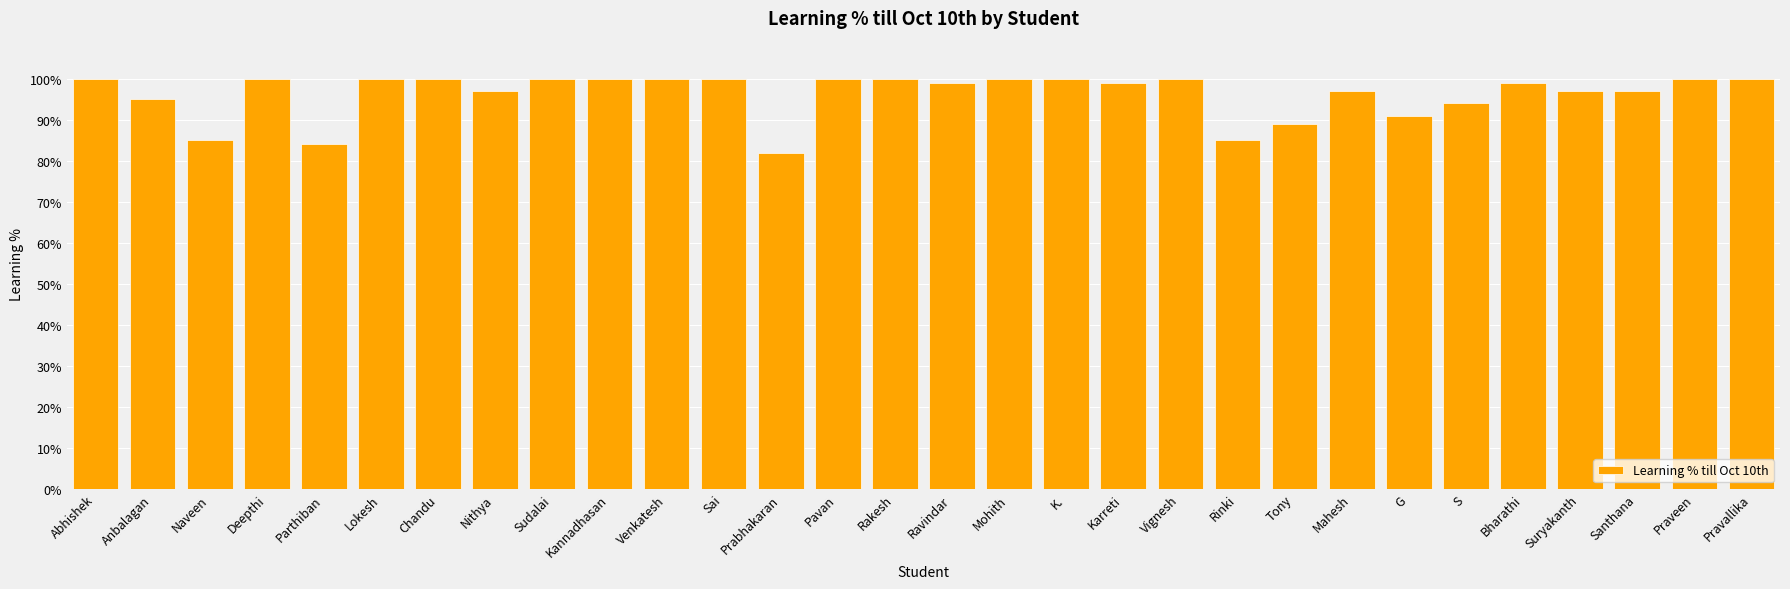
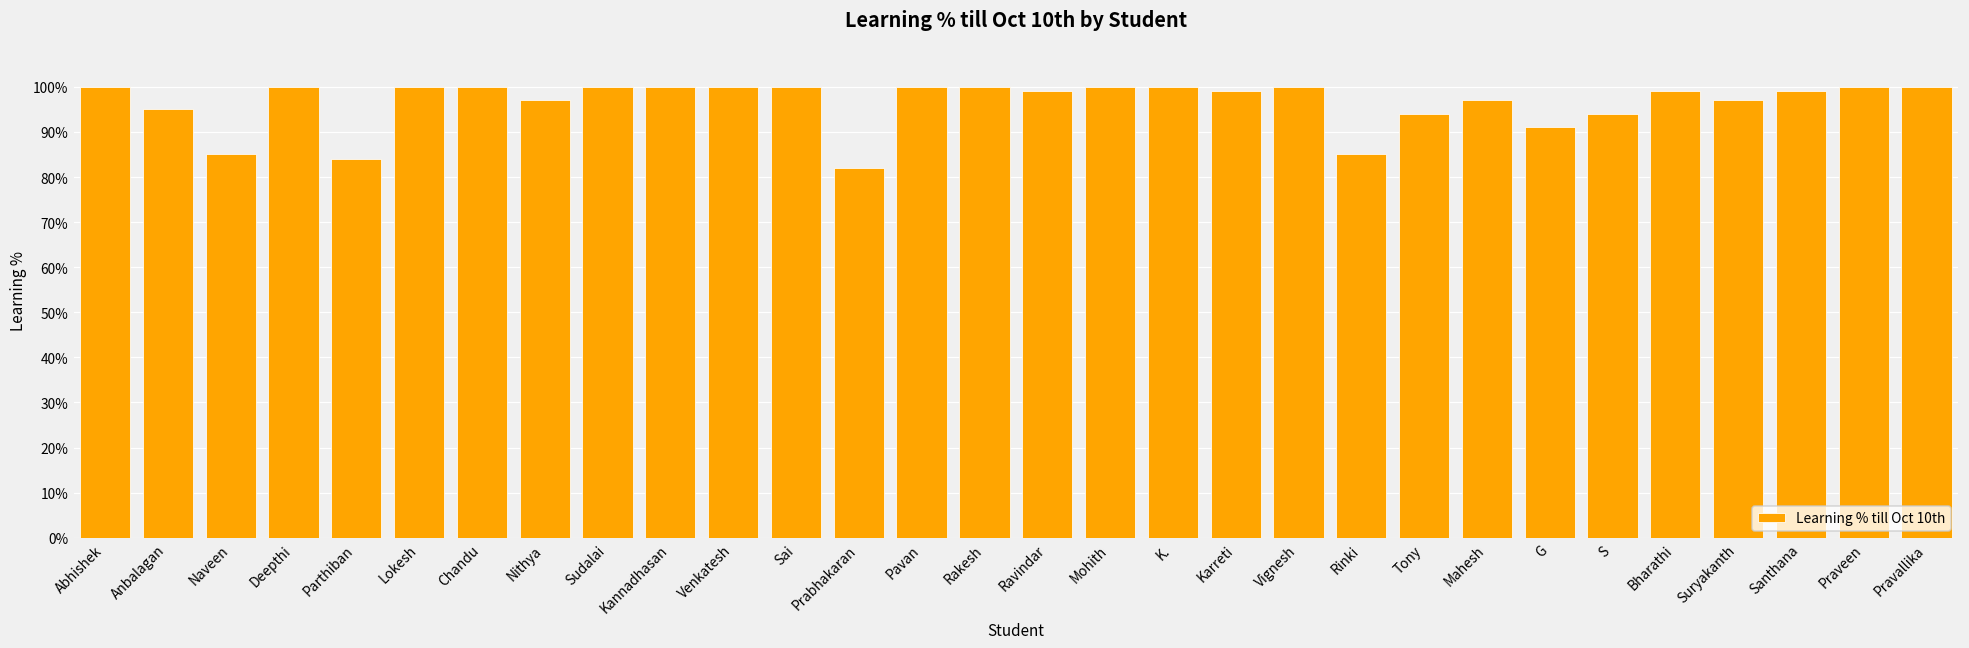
  {
    "Abhishek": "100%",
    "Anbalagan": "95%",
    "Naveen": "85%",
    "Deepthi": "100%",
    "Parthiban": "84%",
    "Lokesh": "100%",
    "Chandu": "100%",
    "Nithya": "97%",
    "Sudalai": "100%",
    "Kannadhasan": "100%",
    "Venkatesh": "100%",
    "Sai": "100%",
    "Prabhakaran": "82%",
    "Pavan": "100%",
    "Rakesh": "100%",
    "Ravindar": "99%",
    "Mohith": "100%",
    "K.": "100%",
    "Karreti": "99%",
    "Vignesh": "100%",
    "Rinki": "85%",
-   "Tony": "89%",
+   "Tony": "94%",
    "Mahesh": "97%",
    "G": "91%",
    "S": "94%",
    "Bharathi": "99%",
    "Suryakanth": "97%",
-   "Santhana": "97%",
+   "Santhana": "99%",
    "Praveen": "100%",
    "Pravallika": "100%"
  }
